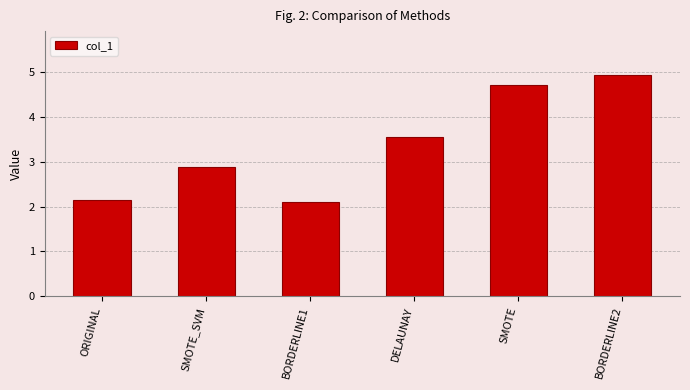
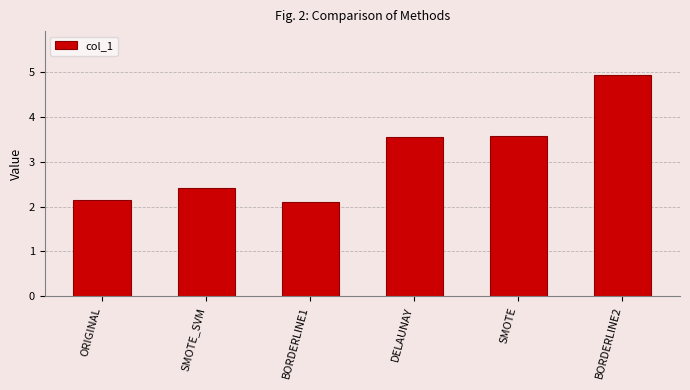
  {
    "ORIGINAL": 2.2,
-   "SMOTE_SVM": 2.9,
+   "SMOTE_SVM": 2.4,
    "BORDERLINE1": 2.1,
    "DELAUNAY": 3.5,
-   "SMOTE": 4.7,
+   "SMOTE": 3.6,
    "BORDERLINE2": 4.9
  }
